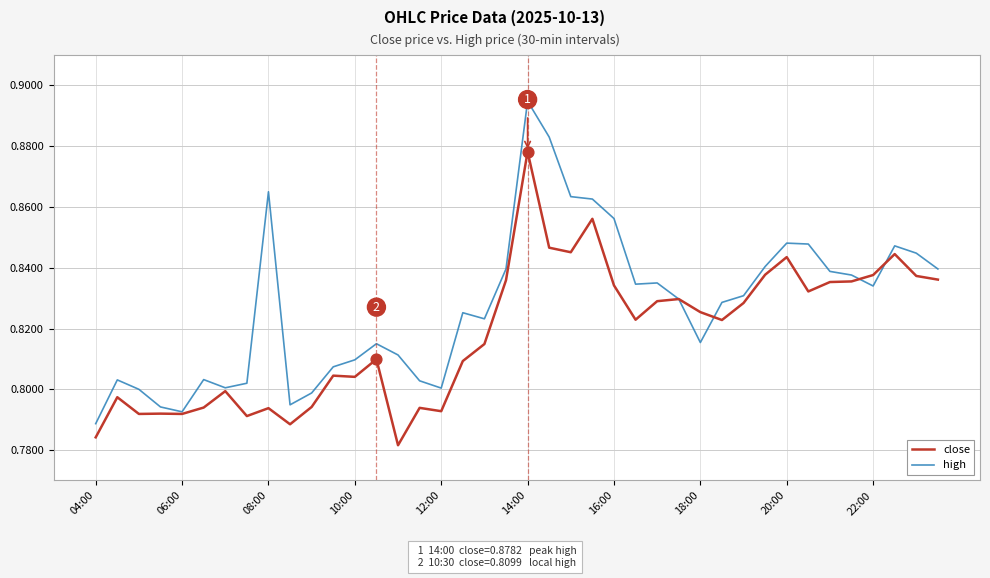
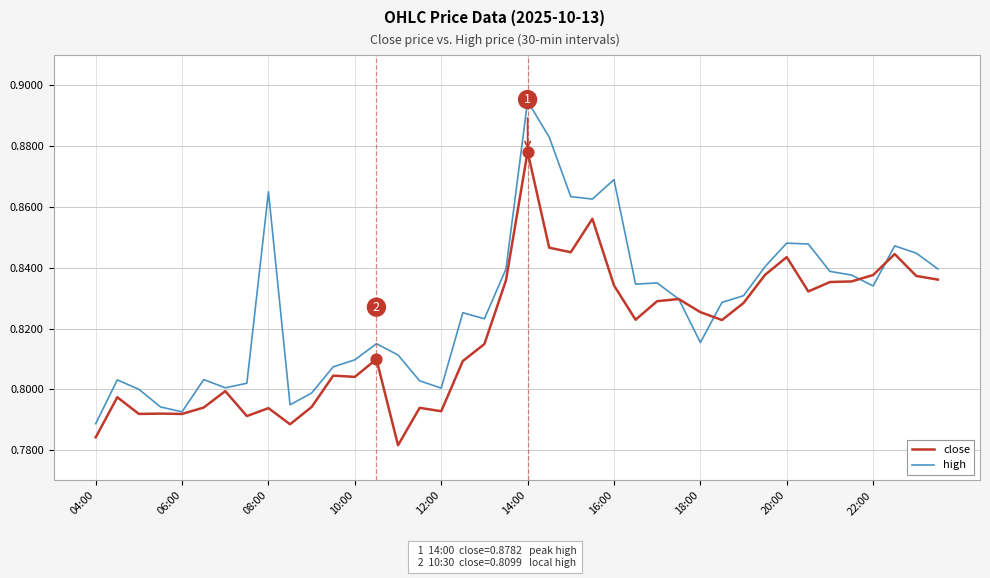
  {
    "high": {
      "04:00": 0.789,
      "08:00": 0.865,
      "10:00": 0.810,
      "12:00": 0.800,
-     "16:00": 0.856,
+     "16:00": 0.869,
      "18:00": 0.815,
      "20:00": 0.848,
      "22:00": 0.834
    }
  }
